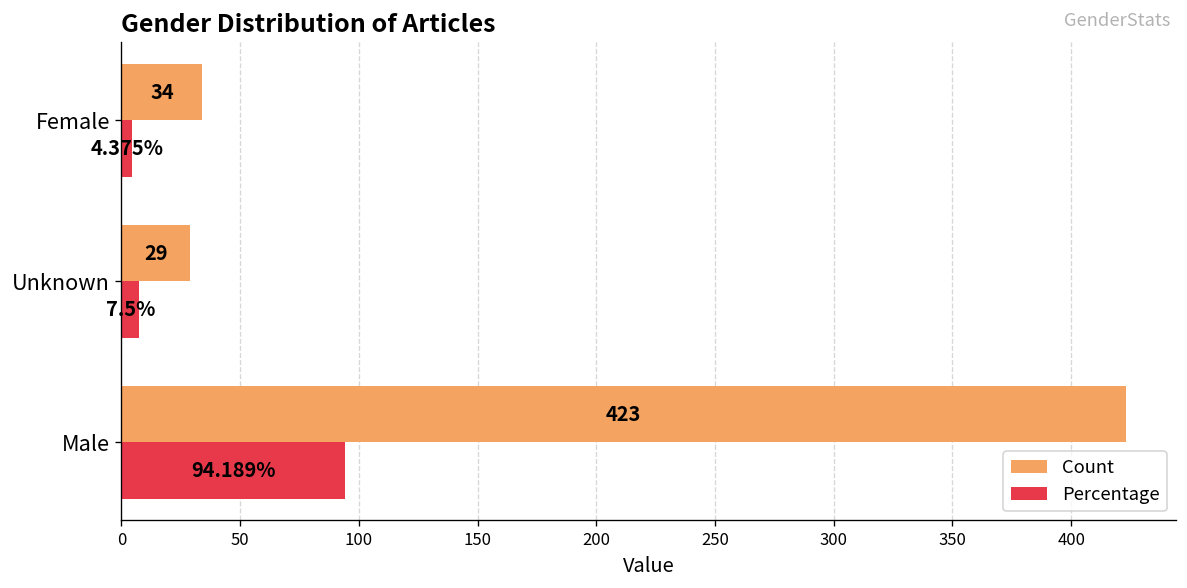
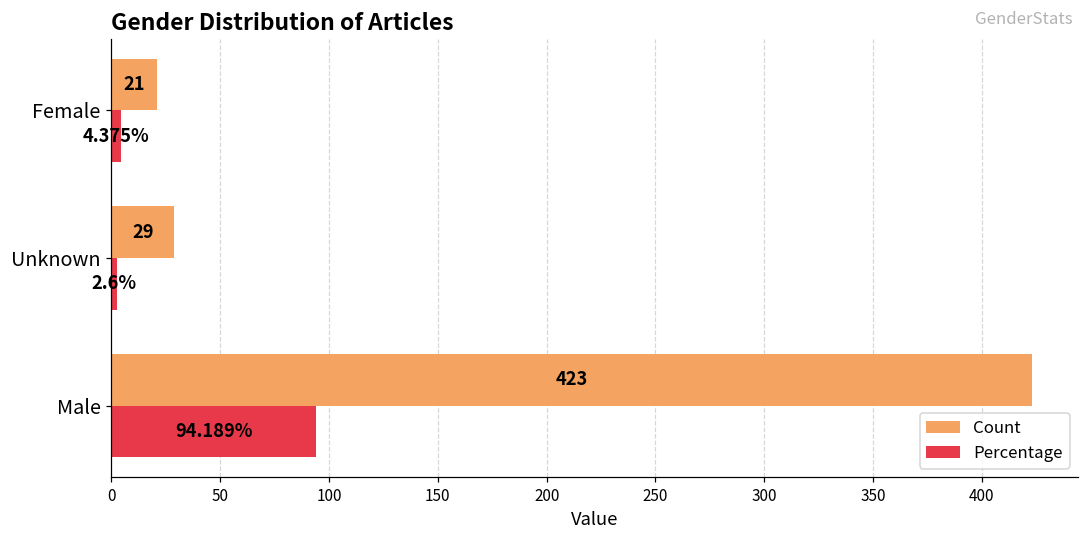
  {
    "Count": {
-     "Female": "34",
+     "Female": "21",
      "Unknown": "29",
      "Male": "423"
    },
    "Percentage": {
      "Female": "4.375%",
-     "Unknown": "7.5%",
+     "Unknown": "2.6%",
      "Male": "94.189%"
    }
  }
